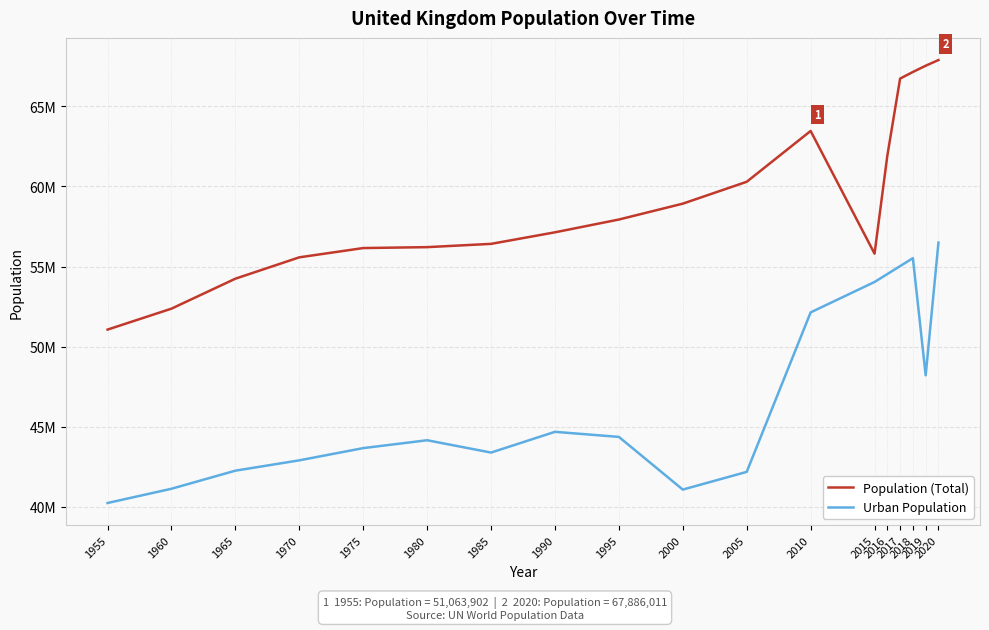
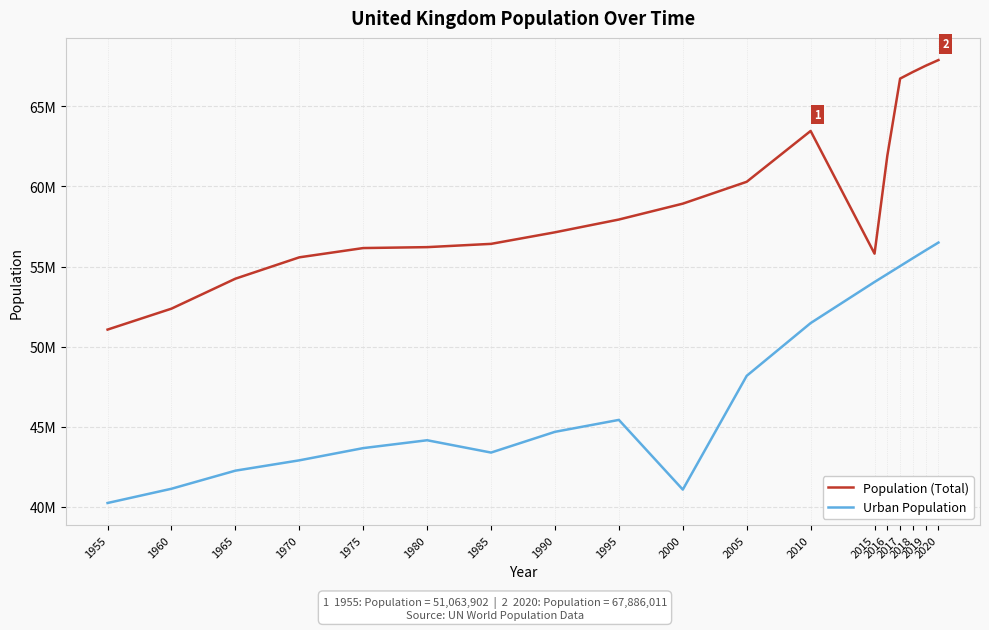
  {
    "Population (Total)": {
      "1955": 51100000,
      "1960": 52400000,
      "1965": 54200000,
      "1970": 55600000,
      "1975": 56200000,
      "1980": 56200000,
      "1985": 56400000,
      "1990": 57100000,
      "1995": 57900000,
      "2000": 58900000,
      "2005": 60300000,
      "2015": 55800000,
      "2016": 61900000,
      "2017": 66700000,
      "2018": 67100000,
      "2019": 67500000
    },
    "Urban Population": {
      "1955": 40200000,
      "1960": 41100000,
      "1965": 42300000,
      "1970": 42900000,
      "1975": 43700000,
      "1980": 44200000,
      "1985": 43400000,
      "1990": 44700000,
-     "1995": 44400000,
+     "1995": 45400000,
      "2000": 41100000,
-     "2005": 42200000,
-     "2010": 52100000,
+     "2005": 48200000,
+     "2010": 51500000,
      "2015": 54000000,
      "2016": 54500000,
      "2017": 55000000,
      "2018": 55500000,
-     "2019": 48200000,
+     "2019": 56000000,
      "2020": 56500000
    }
  }
